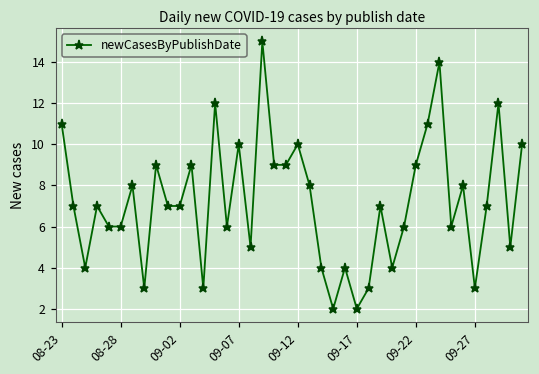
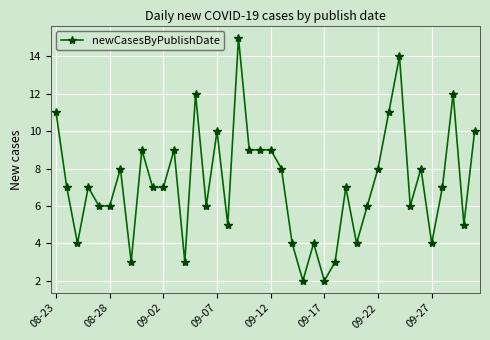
  {
    "08-23": 11,
    "08-28": 6,
    "09-02": 7,
    "09-07": 10,
-   "09-12": 10,
+   "09-12": 9,
    "09-17": 2,
-   "09-22": 9,
-   "09-27": 3
+   "09-22": 8,
+   "09-27": 4
  }
